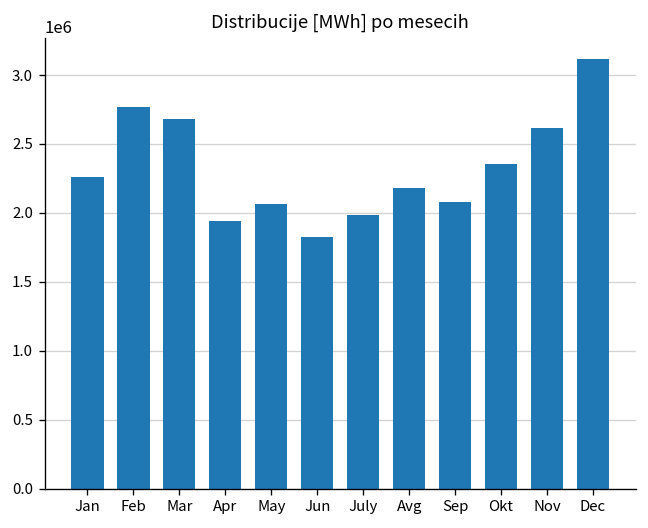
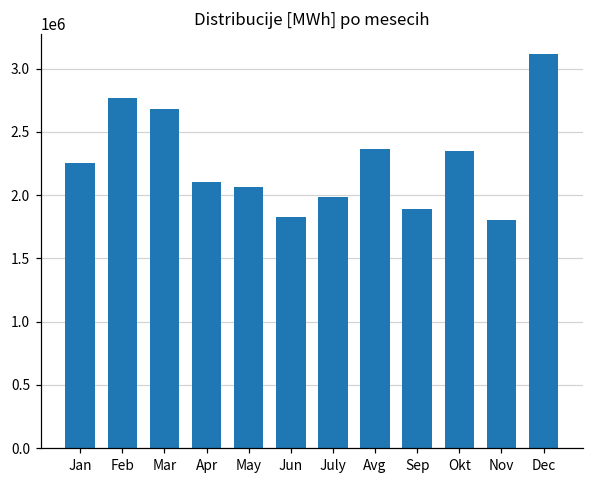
  {
    "Jan": 2260000,
    "Feb": 2770000,
    "Mar": 2680000,
-   "Apr": 1940000,
+   "Apr": 2110000,
    "May": 2070000,
    "Jun": 1830000,
    "July": 1980000,
-   "Avg": 2180000,
-   "Sep": 2080000,
+   "Avg": 2360000,
+   "Sep": 1890000,
    "Okt": 2350000,
-   "Nov": 2610000,
+   "Nov": 1810000,
    "Dec": 3120000
  }
